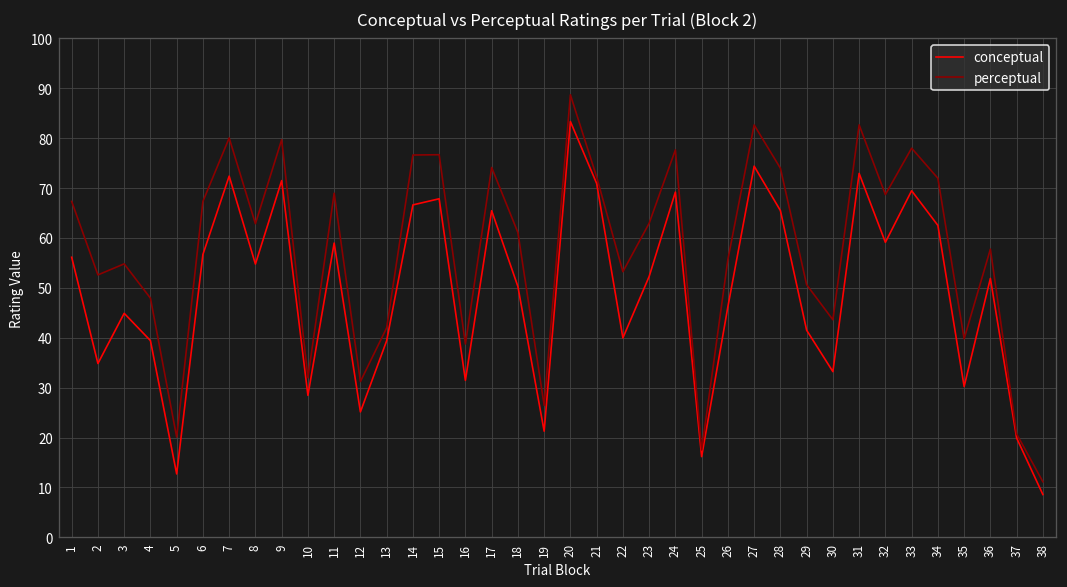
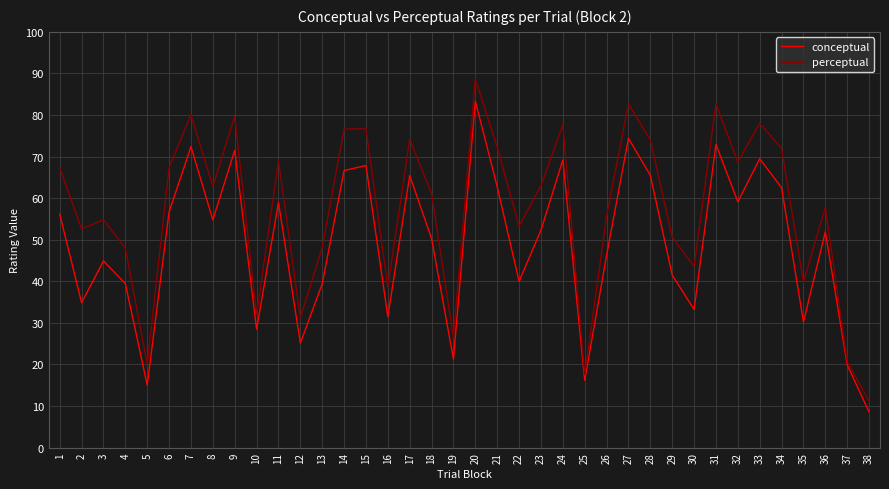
  {
    "conceptual": {
      "1": 56,
      "2": 35,
      "3": 45,
      "4": 39,
-     "5": 13,
+     "5": 15,
      "6": 57,
      "7": 72,
      "8": 55,
      "9": 72,
      "10": 28,
      "11": 59,
      "12": 25,
      "13": 39,
      "14": 67,
      "15": 68,
      "16": 31,
      "17": 65,
      "18": 50,
      "19": 21,
      "20": 83,
-     "21": 71,
+     "21": 63,
      "22": 40,
      "23": 52,
      "24": 69,
      "25": 16,
      "26": 46,
      "27": 74,
      "28": 66,
      "29": 42,
      "30": 33,
      "31": 73,
      "32": 59,
      "33": 69,
      "34": 63,
      "35": 30,
      "36": 52,
      "37": 20,
      "38": 9
    },
    "perceptual": {
      "1": 67,
      "2": 53,
      "3": 55,
      "4": 48,
      "5": 20,
      "6": 67,
      "7": 80,
      "8": 63,
      "9": 80,
      "10": 32,
      "11": 69,
      "12": 31,
-     "13": 42,
+     "13": 48,
      "14": 77,
      "15": 77,
      "16": 39,
      "17": 74,
      "18": 61,
      "19": 26,
      "20": 89,
      "21": 72,
      "22": 53,
      "23": 63,
      "24": 78,
      "25": 18,
      "26": 56,
      "27": 83,
      "28": 74,
      "29": 51,
      "30": 44,
      "31": 83,
      "32": 69,
      "33": 78,
      "34": 72,
      "35": 40,
      "36": 58,
      "37": 21,
      "38": 11
    }
  }
